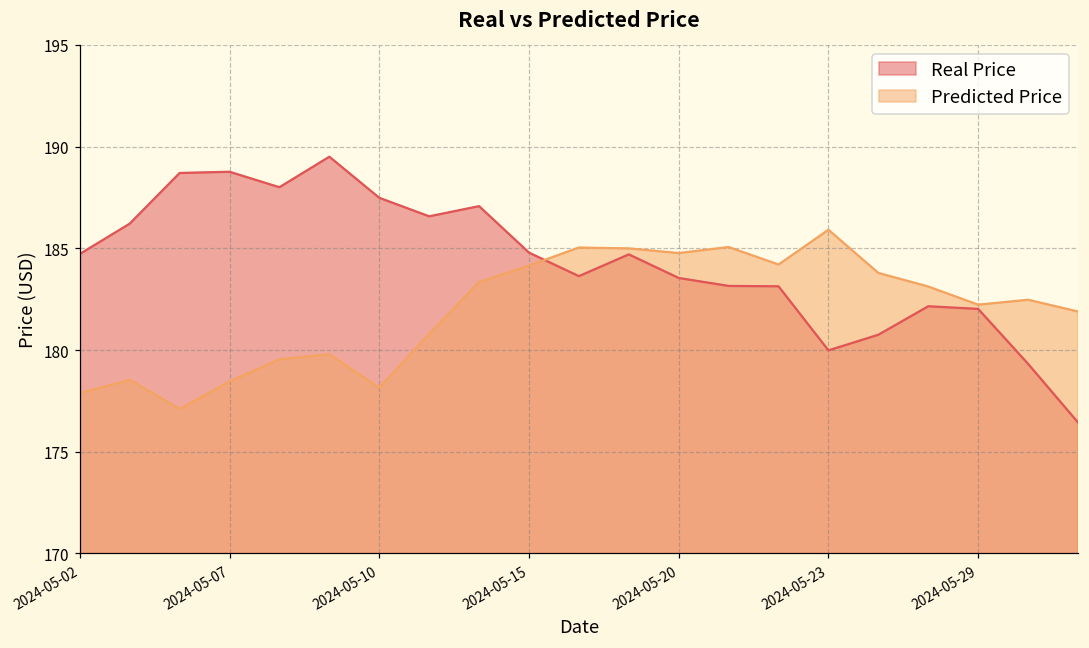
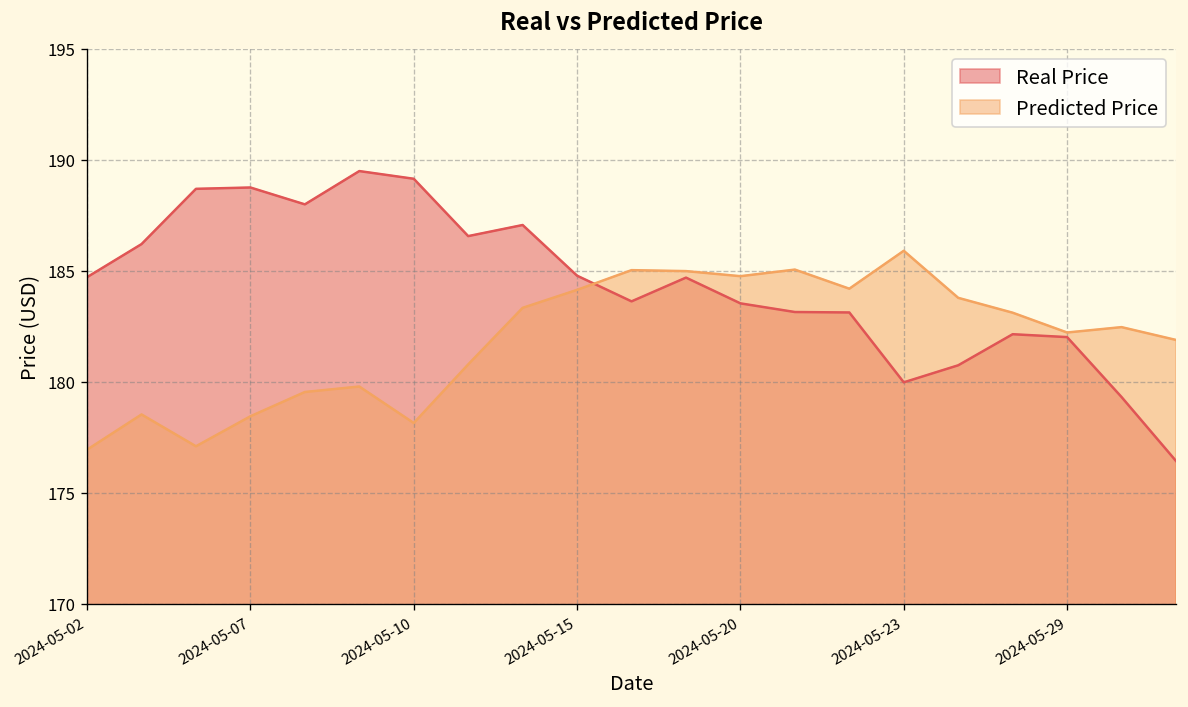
  {
    "Real Price": {
      "2024-05-02": 184.7,
      "2024-05-07": 188.8,
-     "2024-05-10": 187.5,
+     "2024-05-10": 189.2,
      "2024-05-15": 184.8,
      "2024-05-20": 183.5,
      "2024-05-23": 180.0,
      "2024-05-29": 182.0
    },
    "Predicted Price": {
-     "2024-05-02": 177.9,
+     "2024-05-02": 176.9,
      "2024-05-07": 178.5,
      "2024-05-10": 178.1,
      "2024-05-15": 184.1,
      "2024-05-20": 184.8,
      "2024-05-23": 185.9,
      "2024-05-29": 182.2
    }
  }
